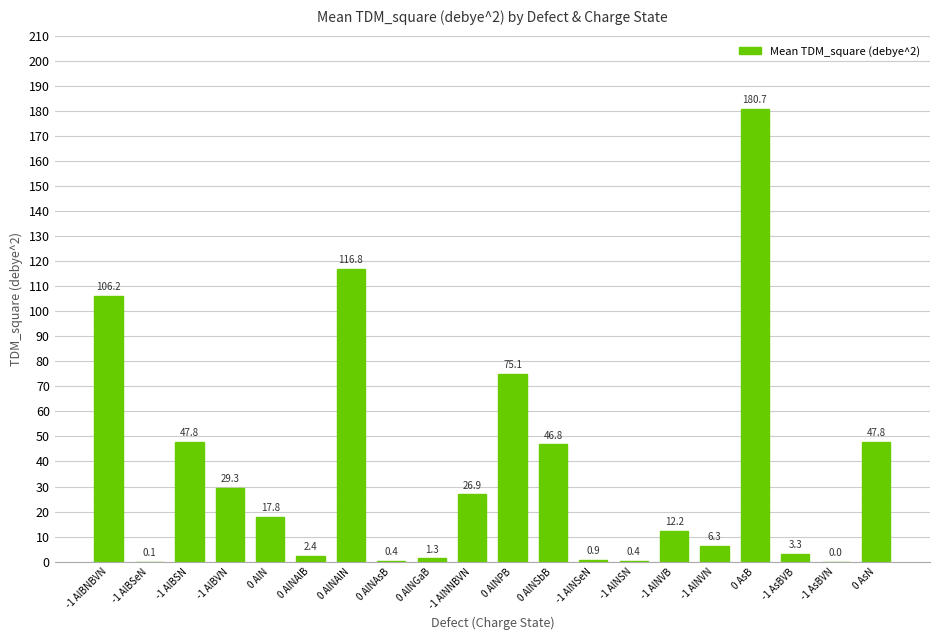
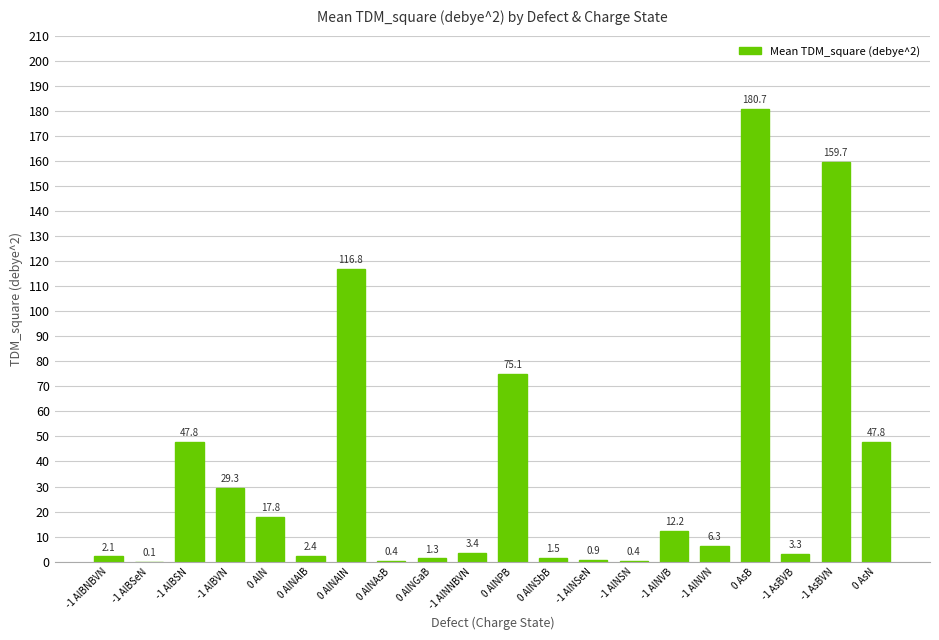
  {
-   "-1 AlBNBVN": 106.2,
+   "-1 AlBNBVN": 2.1,
    "-1 AlBSeN": 0.1,
    "-1 AlBSN": 47.8,
    "-1 AlBVN": 29.3,
    "0 AlN": 17.8,
    "0 AlNAlB": 2.4,
    "0 AlNAlN": 116.8,
    "0 AlNAsB": 0.4,
    "0 AlNGaB": 1.3,
-   "-1 AlNNBVN": 26.9,
+   "-1 AlNNBVN": 3.4,
    "0 AlNPB": 75.1,
-   "0 AlNSbB": 46.8,
+   "0 AlNSbB": 1.5,
    "-1 AlNSeN": 0.9,
    "-1 AlNSN": 0.4,
    "-1 AlNVB": 12.2,
    "-1 AlNVN": 6.3,
    "0 AsB": 180.7,
    "-1 AsBVB": 3.3,
-   "-1 AsBVN": 0.0,
+   "-1 AsBVN": 159.7,
    "0 AsN": 47.8
  }
